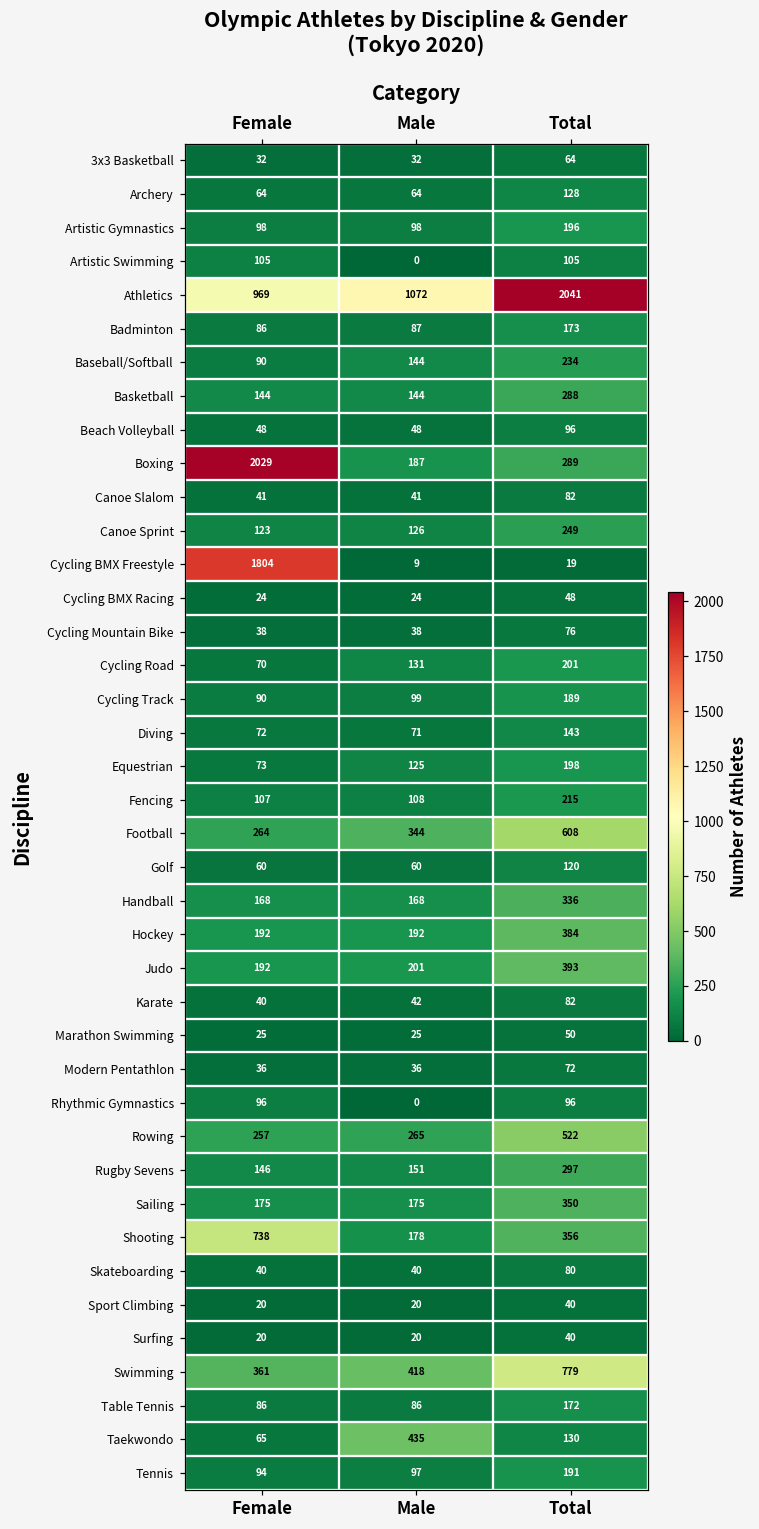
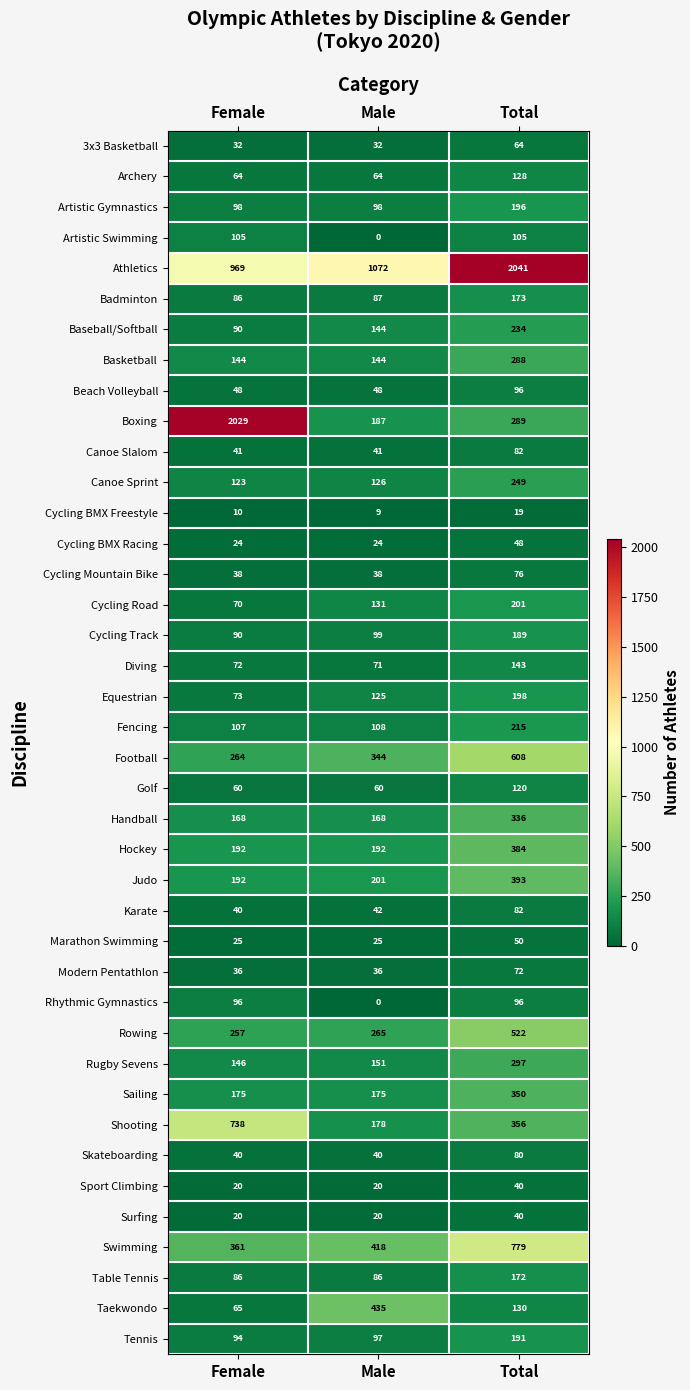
  {
    "3x3 Basketball": {
      "Female": 32,
      "Male": 32,
      "Total": 64
    },
    "Archery": {
      "Female": 64,
      "Male": 64,
      "Total": 128
    },
    "Artistic Gymnastics": {
      "Female": 98,
      "Male": 98,
      "Total": 196
    },
    "Artistic Swimming": {
      "Female": 105,
      "Male": 0,
      "Total": 105
    },
    "Athletics": {
      "Female": 969,
      "Male": 1072,
      "Total": 2041
    },
    "Badminton": {
      "Female": 86,
      "Male": 87,
      "Total": 173
    },
    "Baseball/Softball": {
      "Female": 90,
      "Male": 144,
      "Total": 234
    },
    "Basketball": {
      "Female": 144,
      "Male": 144,
      "Total": 288
    },
    "Beach Volleyball": {
      "Female": 48,
      "Male": 48,
      "Total": 96
    },
    "Boxing": {
      "Female": 2029,
      "Male": 187,
      "Total": 289
    },
    "Canoe Slalom": {
      "Female": 41,
      "Male": 41,
      "Total": 82
    },
    "Canoe Sprint": {
      "Female": 123,
      "Male": 126,
      "Total": 249
    },
    "Cycling BMX Freestyle": {
-     "Female": 1804,
+     "Female": 10,
      "Male": 9,
      "Total": 19
    },
    "Cycling BMX Racing": {
      "Female": 24,
      "Male": 24,
      "Total": 48
    },
    "Cycling Mountain Bike": {
      "Female": 38,
      "Male": 38,
      "Total": 76
    },
    "Cycling Road": {
      "Female": 70,
      "Male": 131,
      "Total": 201
    },
    "Cycling Track": {
      "Female": 90,
      "Male": 99,
      "Total": 189
    },
    "Diving": {
      "Female": 72,
      "Male": 71,
      "Total": 143
    },
    "Equestrian": {
      "Female": 73,
      "Male": 125,
      "Total": 198
    },
    "Fencing": {
      "Female": 107,
      "Male": 108,
      "Total": 215
    },
    "Football": {
      "Female": 264,
      "Male": 344,
      "Total": 608
    },
    "Golf": {
      "Female": 60,
      "Male": 60,
      "Total": 120
    },
    "Handball": {
      "Female": 168,
      "Male": 168,
      "Total": 336
    },
    "Hockey": {
      "Female": 192,
      "Male": 192,
      "Total": 384
    },
    "Judo": {
      "Female": 192,
      "Male": 201,
      "Total": 393
    },
    "Karate": {
      "Female": 40,
      "Male": 42,
      "Total": 82
    },
    "Marathon Swimming": {
      "Female": 25,
      "Male": 25,
      "Total": 50
    },
    "Modern Pentathlon": {
      "Female": 36,
      "Male": 36,
      "Total": 72
    },
    "Rhythmic Gymnastics": {
      "Female": 96,
      "Male": 0,
      "Total": 96
    },
    "Rowing": {
      "Female": 257,
      "Male": 265,
      "Total": 522
    },
    "Rugby Sevens": {
      "Female": 146,
      "Male": 151,
      "Total": 297
    },
    "Sailing": {
      "Female": 175,
      "Male": 175,
      "Total": 350
    },
    "Shooting": {
      "Female": 738,
      "Male": 178,
      "Total": 356
    },
    "Skateboarding": {
      "Female": 40,
      "Male": 40,
      "Total": 80
    },
    "Sport Climbing": {
      "Female": 20,
      "Male": 20,
      "Total": 40
    },
    "Surfing": {
      "Female": 20,
      "Male": 20,
      "Total": 40
    },
    "Swimming": {
      "Female": 361,
      "Male": 418,
      "Total": 779
    },
    "Table Tennis": {
      "Female": 86,
      "Male": 86,
      "Total": 172
    },
    "Taekwondo": {
      "Female": 65,
      "Male": 435,
      "Total": 130
    },
    "Tennis": {
      "Female": 94,
      "Male": 97,
      "Total": 191
    }
  }
